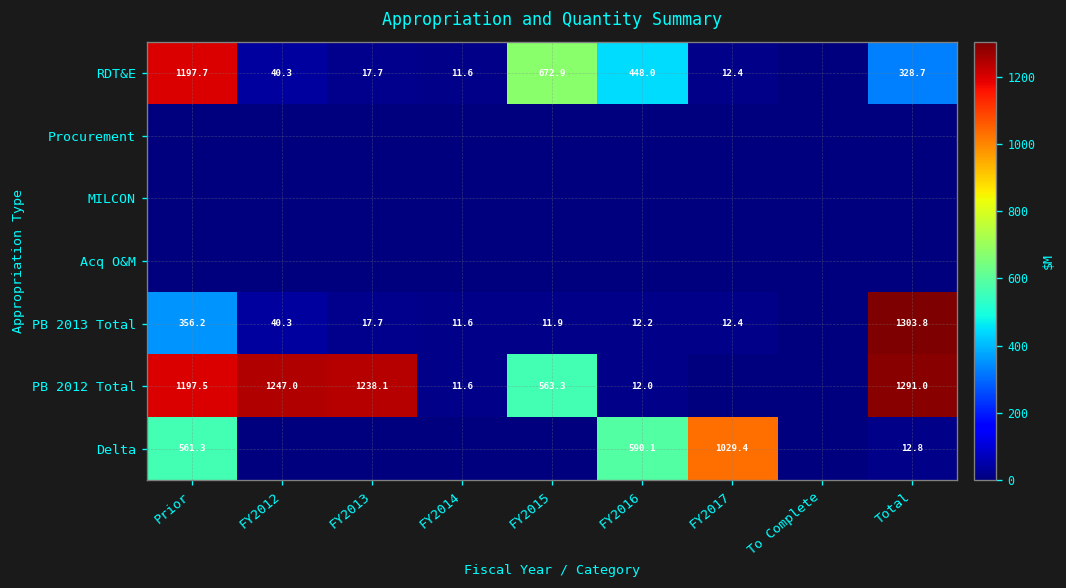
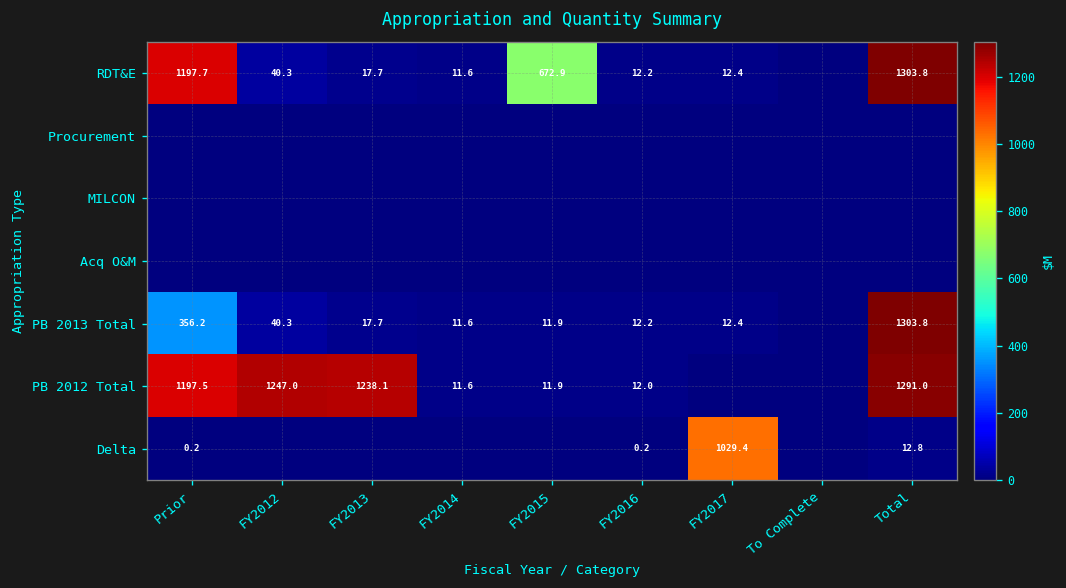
  {
    "RDT&E": {
      "Prior": 1197.7,
      "FY2012": 40.3,
      "FY2013": 17.7,
      "FY2014": 11.6,
      "FY2015": 672.9,
-     "FY2016": 448.0,
+     "FY2016": 12.2,
      "FY2017": 12.4,
-     "Total": 328.7
+     "Total": 1303.8
    },
    "PB 2013 Total": {
      "Prior": 356.2,
      "FY2012": 40.3,
      "FY2013": 17.7,
      "FY2014": 11.6,
      "FY2015": 11.9,
      "FY2016": 12.2,
      "FY2017": 12.4,
      "Total": 1303.8
    },
    "PB 2012 Total": {
      "Prior": 1197.5,
      "FY2012": 1247.0,
      "FY2013": 1238.1,
      "FY2014": 11.6,
-     "FY2015": 563.3,
+     "FY2015": 11.9,
      "FY2016": 12.0,
      "Total": 1291.0
    },
    "Delta": {
-     "Prior": 561.3,
-     "FY2016": 590.1,
+     "Prior": 0.2,
+     "FY2016": 0.2,
      "FY2017": 1029.4,
      "Total": 12.8
    }
  }
